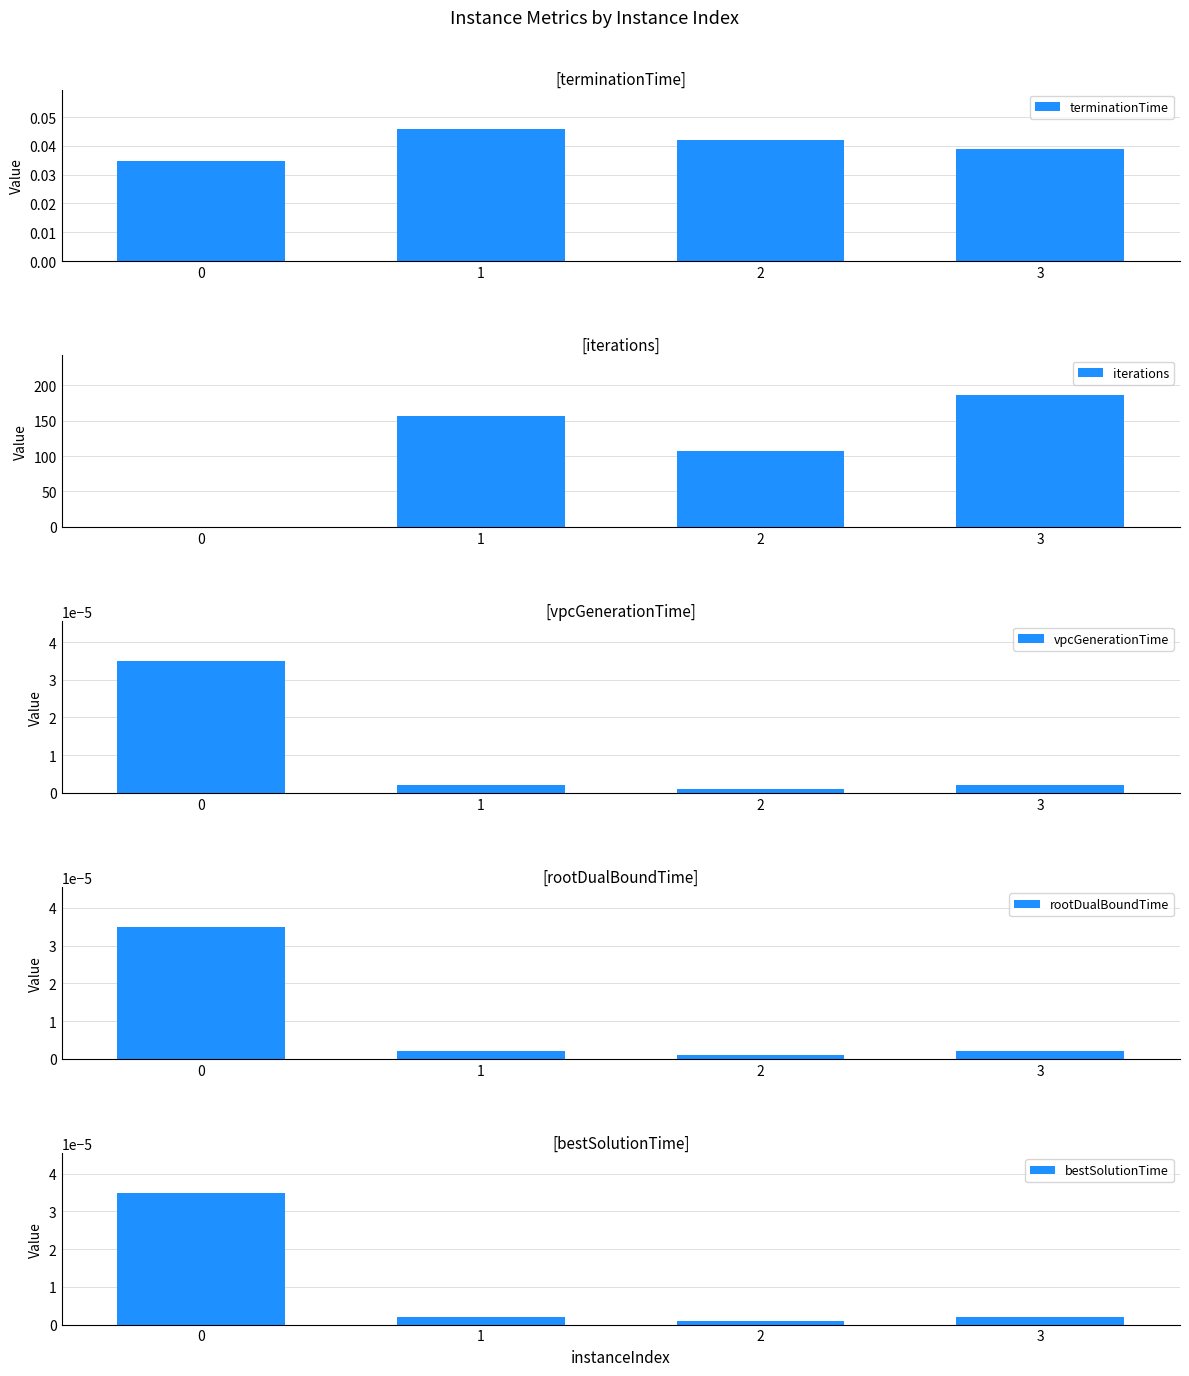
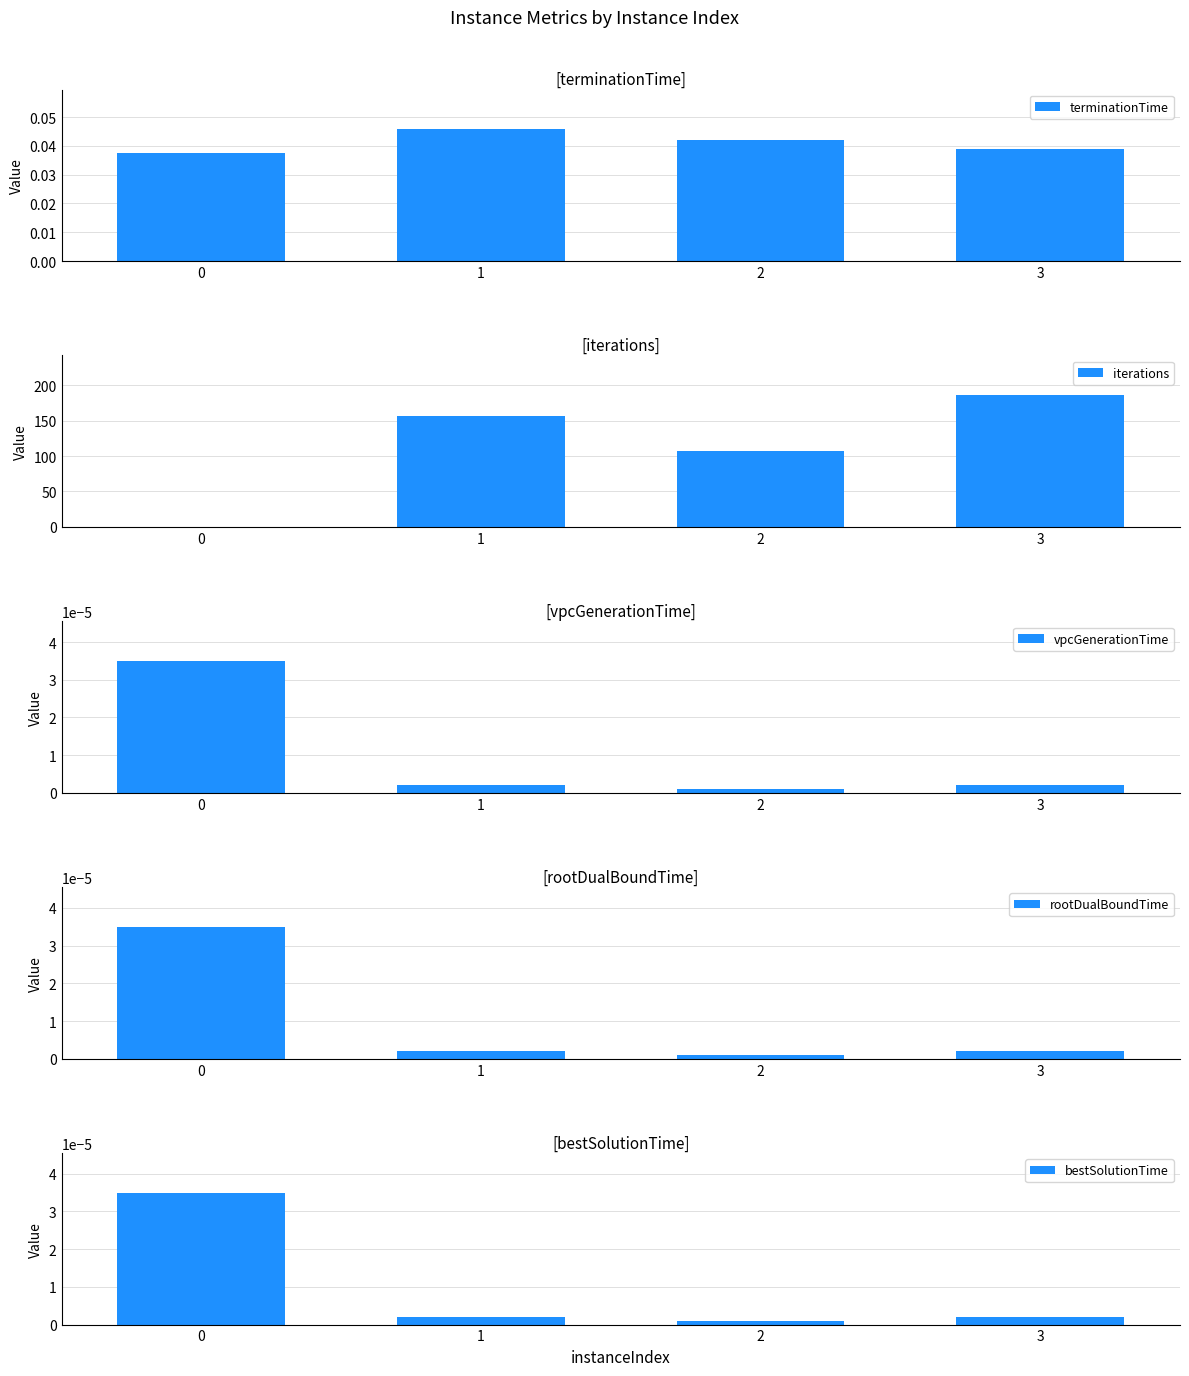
  {
    "[terminationTime]": {
-     "0": 0.035,
+     "0": 0.038,
      "1": 0.046,
      "2": 0.042,
      "3": 0.039
    },
    "[iterations]": {
      "0": 0,
      "1": 160,
      "2": 110,
      "3": 190
    },
    "[vpcGenerationTime]": {
      "0": 0.000035,
      "1": 0.000002,
      "2": 0.000001,
      "3": 0.000002
    },
    "[rootDualBoundTime]": {
      "0": 0.000035,
      "1": 0.000002,
      "2": 0.000001,
      "3": 0.000002
    },
    "[bestSolutionTime]": {
      "0": 0.000035,
      "1": 0.000002,
      "2": 0.000001,
      "3": 0.000002
    }
  }
